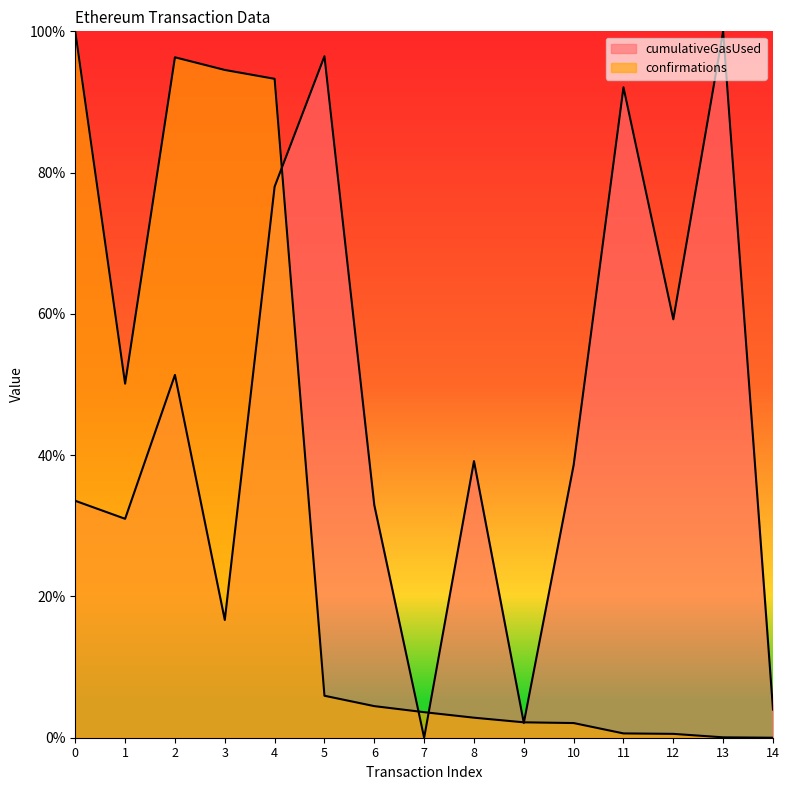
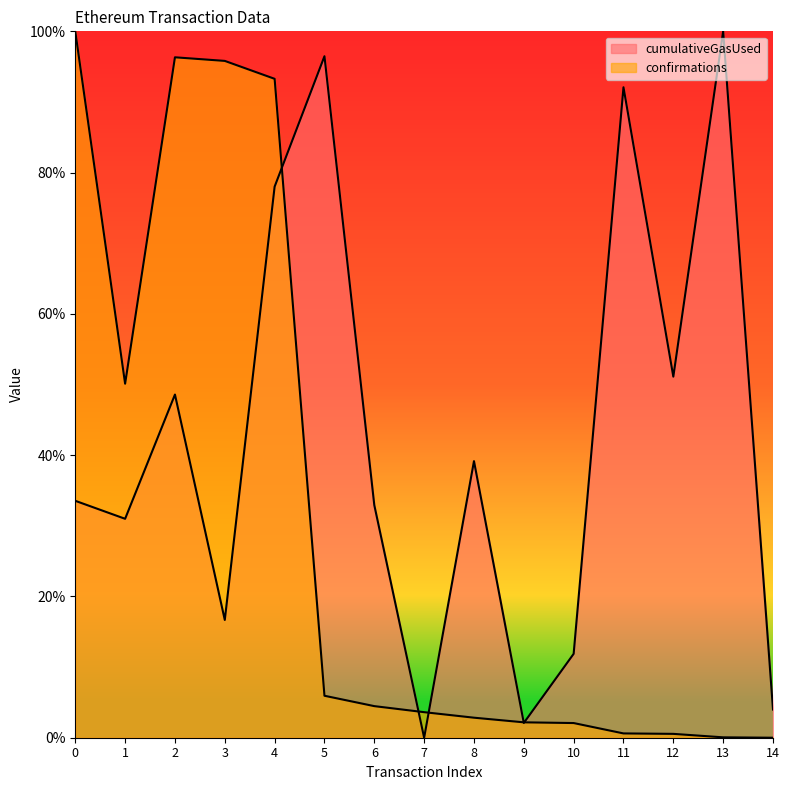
  {
    "cumulativeGasUsed": {
      "0": "34%",
      "1": "31%",
-     "2": "51%",
+     "2": "49%",
      "3": "17%",
      "4": "78%",
      "5": "96%",
      "6": "33%",
      "7": "0%",
      "8": "39%",
-     "10": "39%",
+     "10": "12%",
      "11": "92%",
-     "12": "59%",
+     "12": "51%",
      "13": "100%",
      "14": "4%"
    },
    "confirmations": {
      "0": "100%",
      "1": "50%",
      "2": "96%",
-     "3": "95%",
+     "3": "96%",
      "4": "93%",
      "5": "6%",
      "6": "4%",
      "7": "4%",
      "8": "3%",
      "10": "2%",
      "11": "1%",
      "12": "1%",
      "13": "0%",
      "14": "0%"
    }
  }
